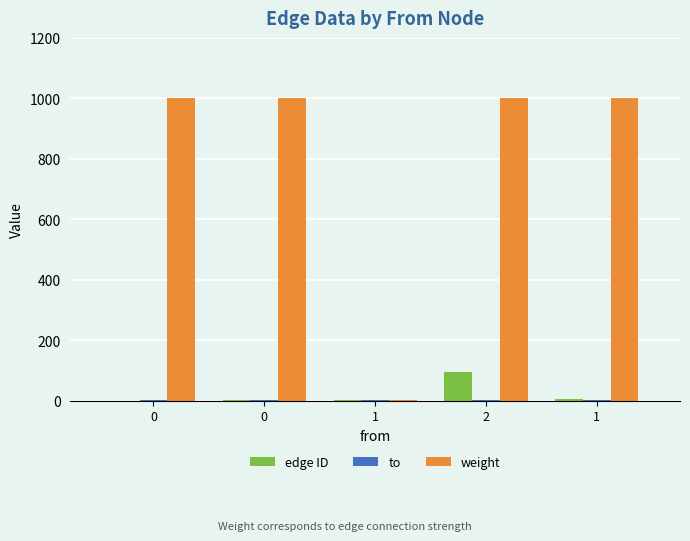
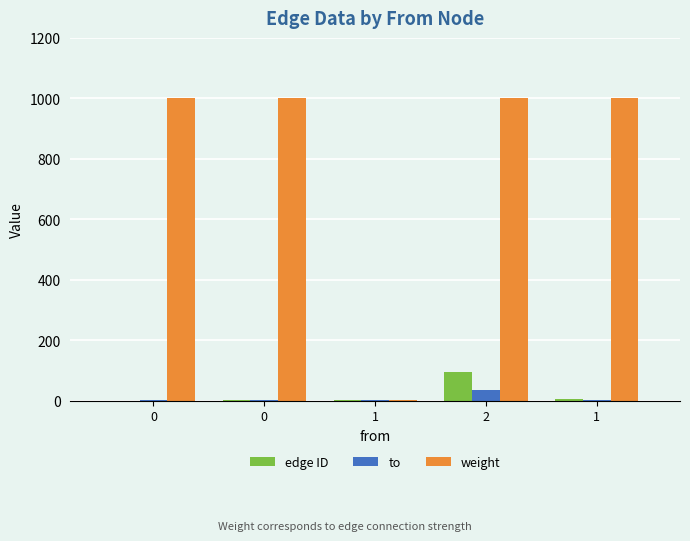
  {
    "edge ID": {
      "2": 90
    },
    "to": {
-     "2": 0
+     "2": 30
    },
    "weight": {
      "2": 1000
    }
  }
